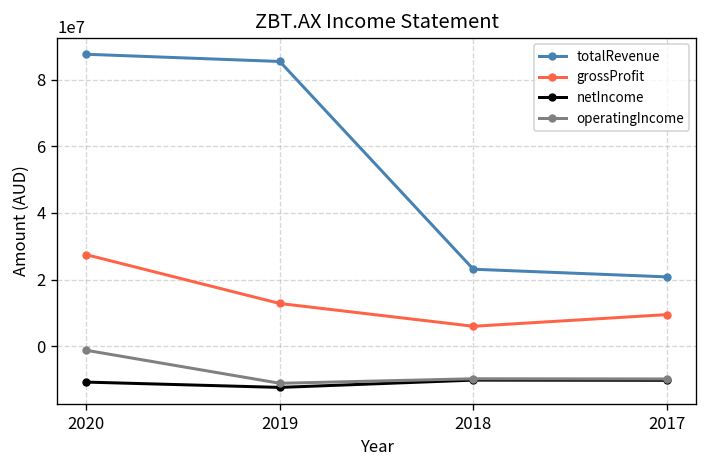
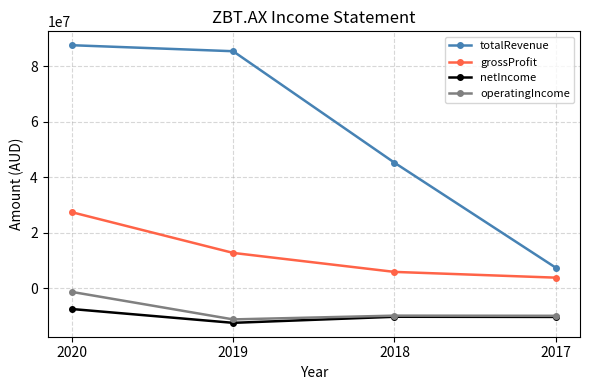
  {
    "totalRevenue": {
      "2020": 88000000,
      "2019": 85000000,
-     "2018": 23000000,
-     "2017": 21000000
+     "2018": 45000000,
+     "2017": 7000000
    },
    "grossProfit": {
      "2020": 27000000,
      "2019": 13000000,
      "2018": 6000000,
-     "2017": 9000000
+     "2017": 4000000
    },
    "netIncome": {
-     "2020": -11000000,
+     "2020": -7000000,
      "2019": -12000000
    },
    "operatingIncome": {
      "2020": -1000000,
      "2019": -11000000
    }
  }
